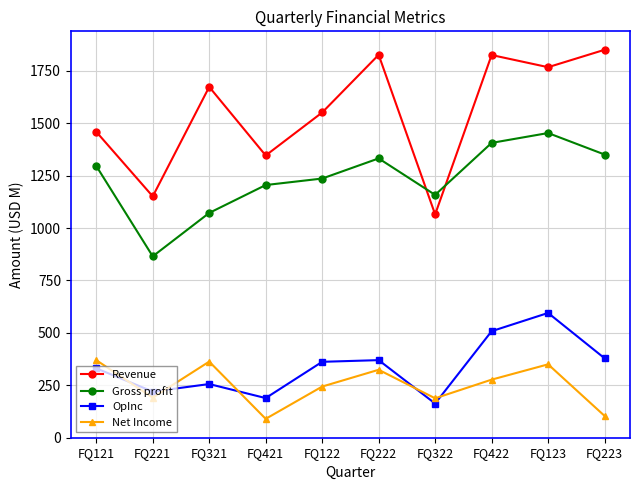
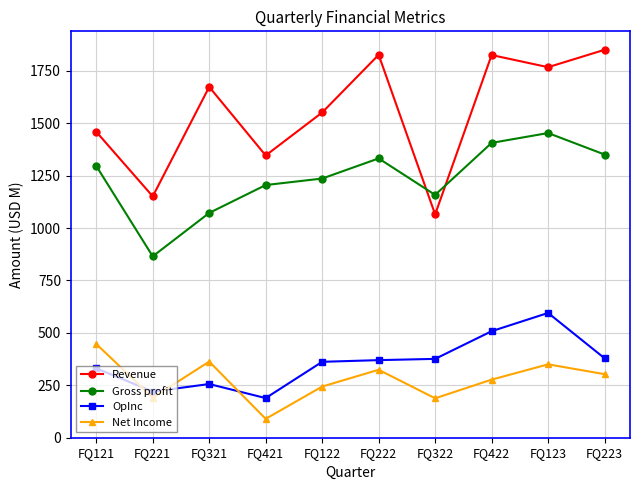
  {
    "Revenue": {
      "FQ121": 1460,
      "FQ221": 1150,
      "FQ321": 1670,
      "FQ421": 1350,
      "FQ122": 1550,
      "FQ222": 1830,
      "FQ322": 1070,
      "FQ422": 1830,
      "FQ123": 1770,
      "FQ223": 1850
    },
    "Gross profit": {
      "FQ121": 1300,
      "FQ221": 870,
      "FQ321": 1070,
      "FQ421": 1210,
      "FQ122": 1240,
      "FQ222": 1330,
      "FQ322": 1160,
      "FQ422": 1410,
      "FQ123": 1450,
      "FQ223": 1350
    },
    "OpInc": {
      "FQ321": 260,
      "FQ421": 190,
      "FQ122": 360,
      "FQ222": 370,
-     "FQ322": 160,
+     "FQ322": 380,
      "FQ422": 510,
      "FQ123": 600,
      "FQ223": 380
    },
    "Net Income": {
-     "FQ121": 370,
+     "FQ121": 450,
      "FQ321": 360,
      "FQ421": 90,
      "FQ122": 240,
      "FQ222": 320,
      "FQ322": 190,
      "FQ422": 280,
      "FQ123": 350,
-     "FQ223": 100
+     "FQ223": 300
    }
  }
